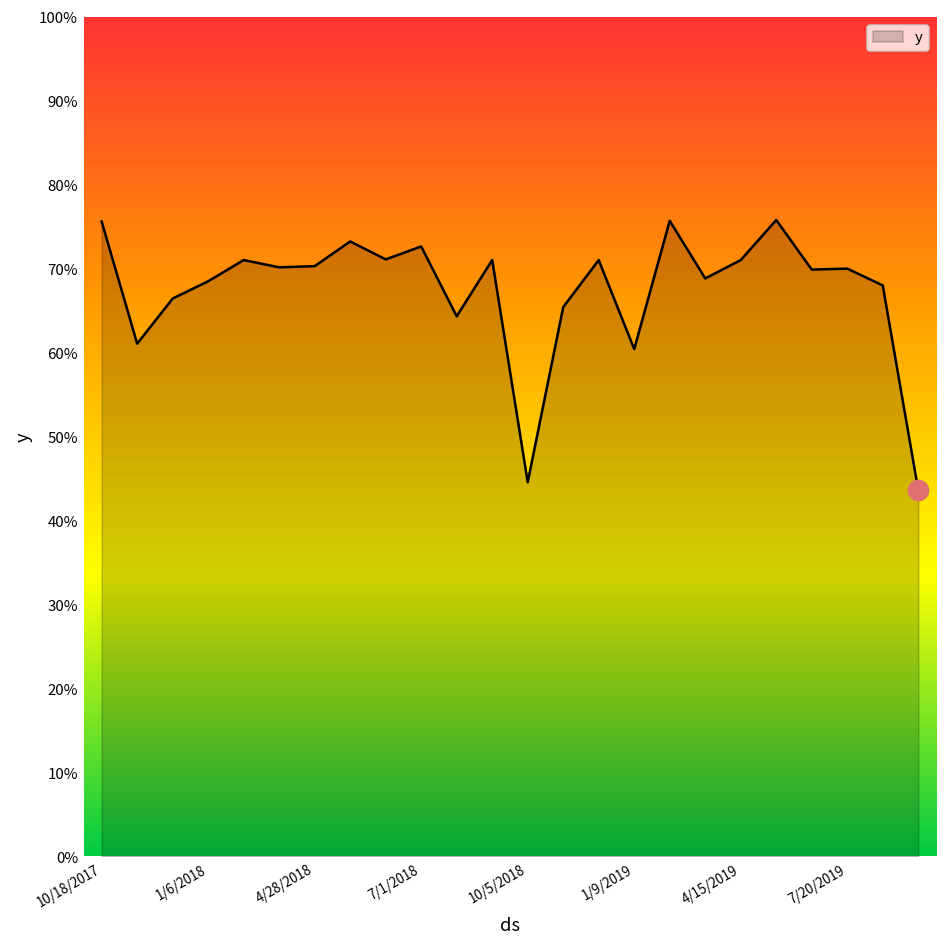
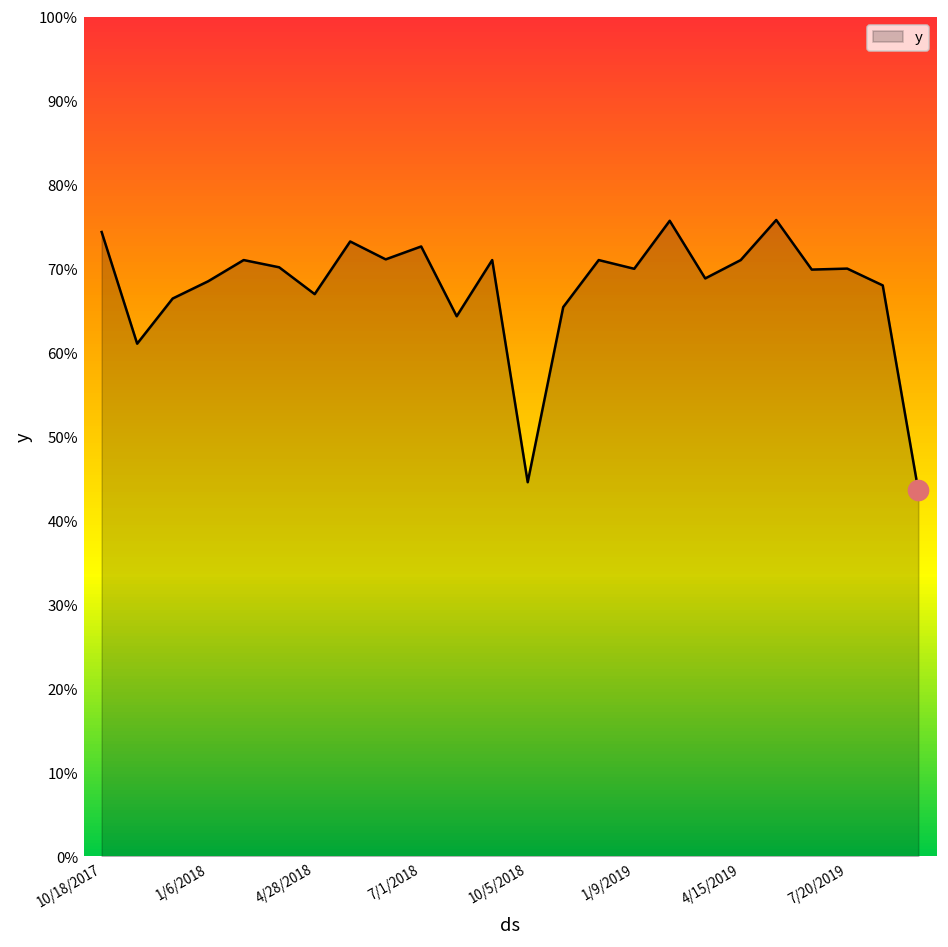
  {
    "y": {
-     "10/18/2017": "76%",
+     "10/18/2017": "74%",
      "1/6/2018": "69%",
-     "4/28/2018": "70%",
+     "4/28/2018": "67%",
      "7/1/2018": "73%",
      "10/5/2018": "45%",
-     "1/9/2019": "60%",
+     "1/9/2019": "70%",
      "4/15/2019": "71%",
      "7/20/2019": "70%"
    }
  }
